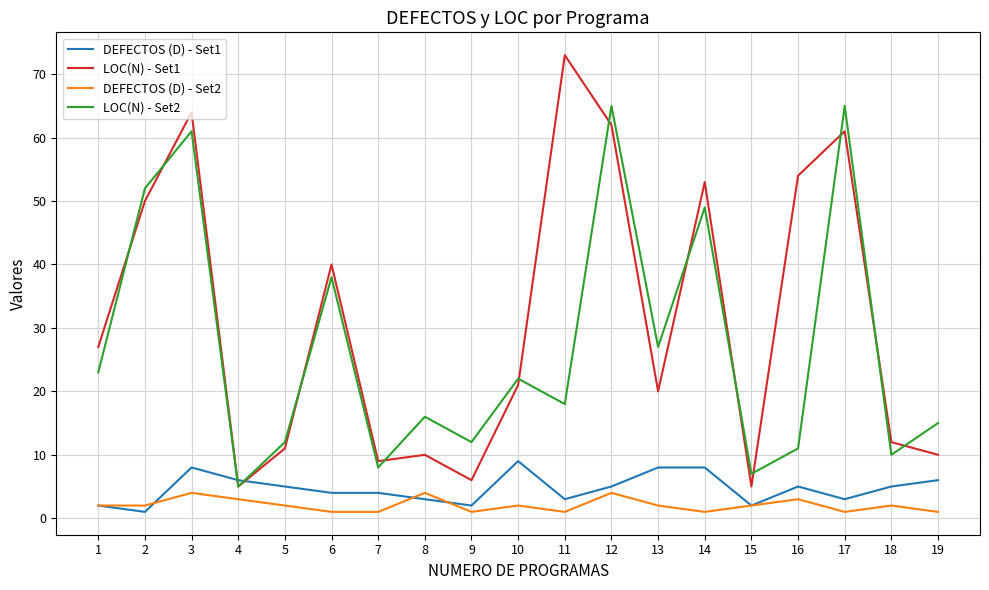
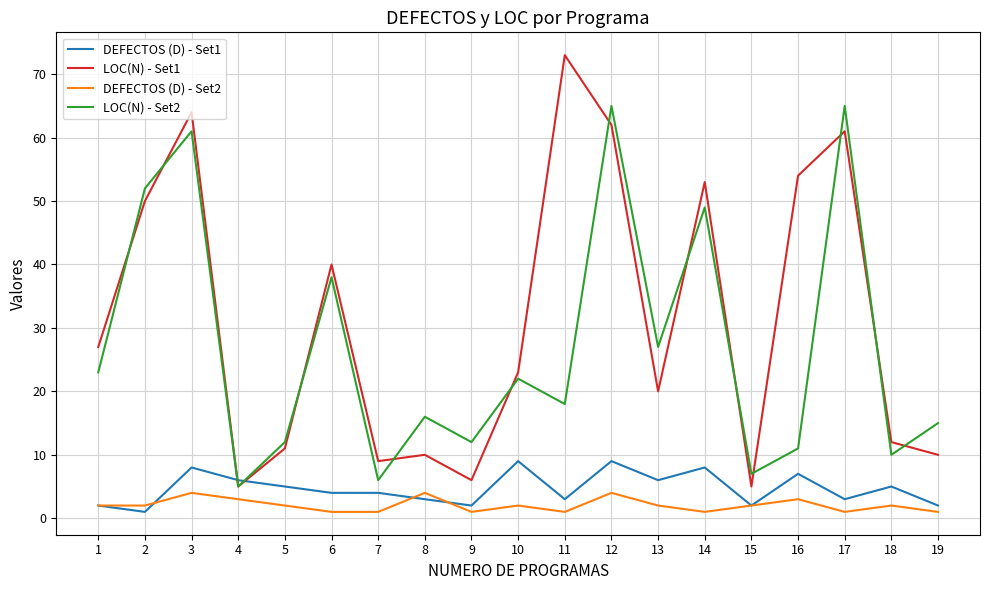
  {
    "DEFECTOS (D) - Set1": {
      "2": 1,
      "3": 8,
      "4": 6,
      "5": 5,
      "6": 4,
      "7": 4,
      "8": 3,
      "9": 2,
      "10": 9,
      "11": 3,
-     "12": 5,
-     "13": 8,
+     "12": 9,
+     "13": 6,
      "14": 8,
-     "16": 5,
+     "16": 7,
      "17": 3,
      "18": 5,
-     "19": 6
+     "19": 2
    },
    "LOC(N) - Set1": {
      "1": 27,
      "2": 50,
      "5": 11,
      "6": 40,
      "7": 9,
      "8": 10,
      "9": 6,
-     "10": 21,
+     "10": 23,
      "11": 73,
      "12": 62,
      "13": 20,
      "14": 53,
      "15": 5,
      "16": 54,
      "17": 61,
      "18": 12,
      "19": 10
    },
    "DEFECTOS (D) - Set2": {
      "2": 2,
      "3": 4,
      "4": 3,
      "5": 2,
      "6": 1,
      "7": 1,
      "8": 4,
      "9": 1,
      "10": 2,
      "11": 1,
      "12": 4,
      "13": 2,
      "14": 1,
      "16": 3,
      "17": 1,
      "18": 2,
      "19": 1
    },
    "LOC(N) - Set2": {
      "1": 23,
      "2": 52,
      "3": 61,
      "5": 12,
      "6": 38,
-     "7": 8,
+     "7": 6,
      "8": 16,
      "9": 12,
      "10": 22,
      "11": 18,
      "12": 65,
      "13": 27,
      "14": 49,
      "15": 7,
      "16": 11,
      "17": 65,
      "18": 10,
      "19": 15
    }
  }
